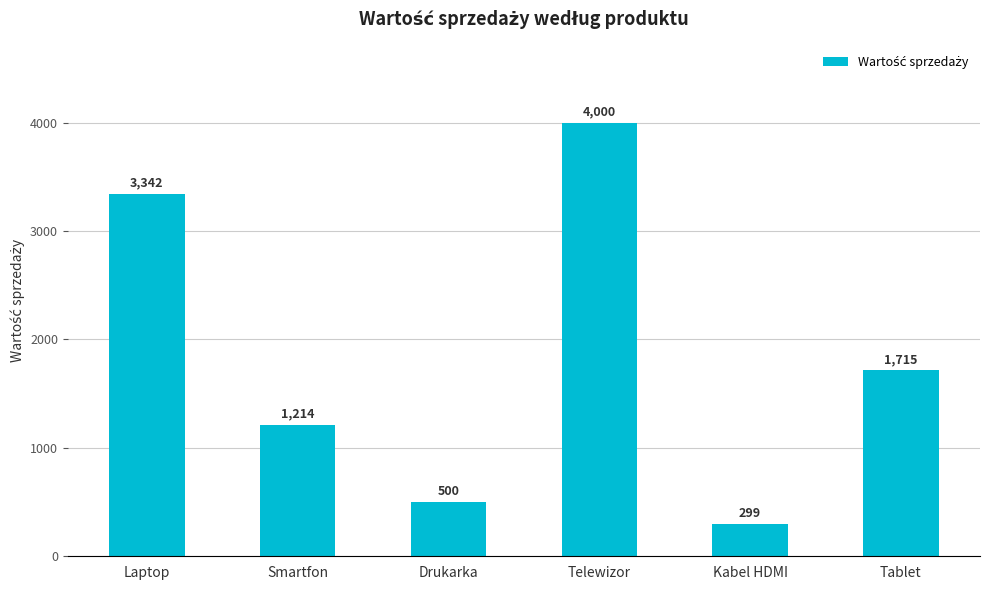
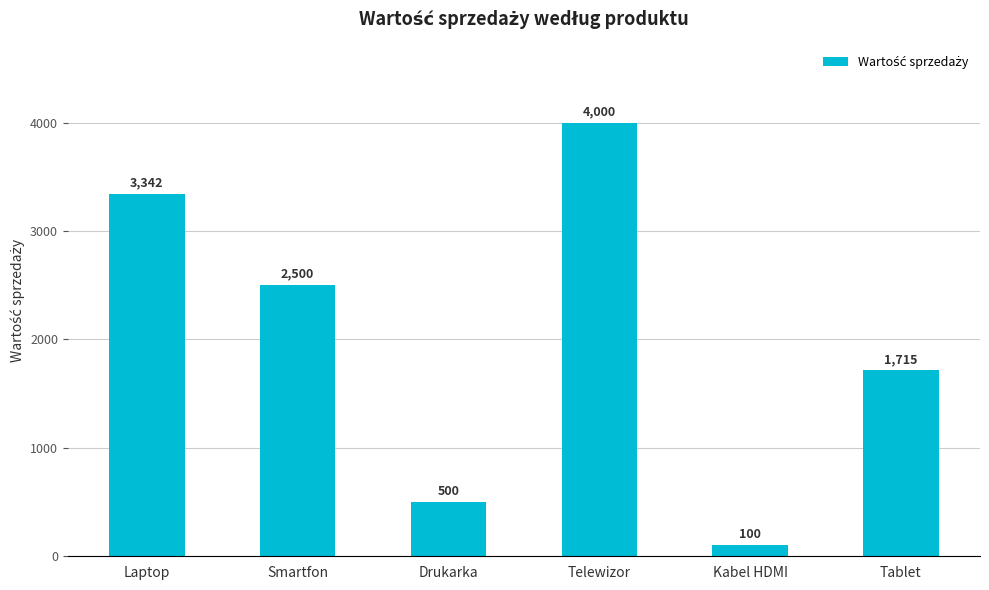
  {
    "Laptop": "3,342",
-   "Smartfon": "1,214",
+   "Smartfon": "2,500",
    "Drukarka": "500",
    "Telewizor": "4,000",
-   "Kabel HDMI": "299",
+   "Kabel HDMI": "100",
    "Tablet": "1,715"
  }
